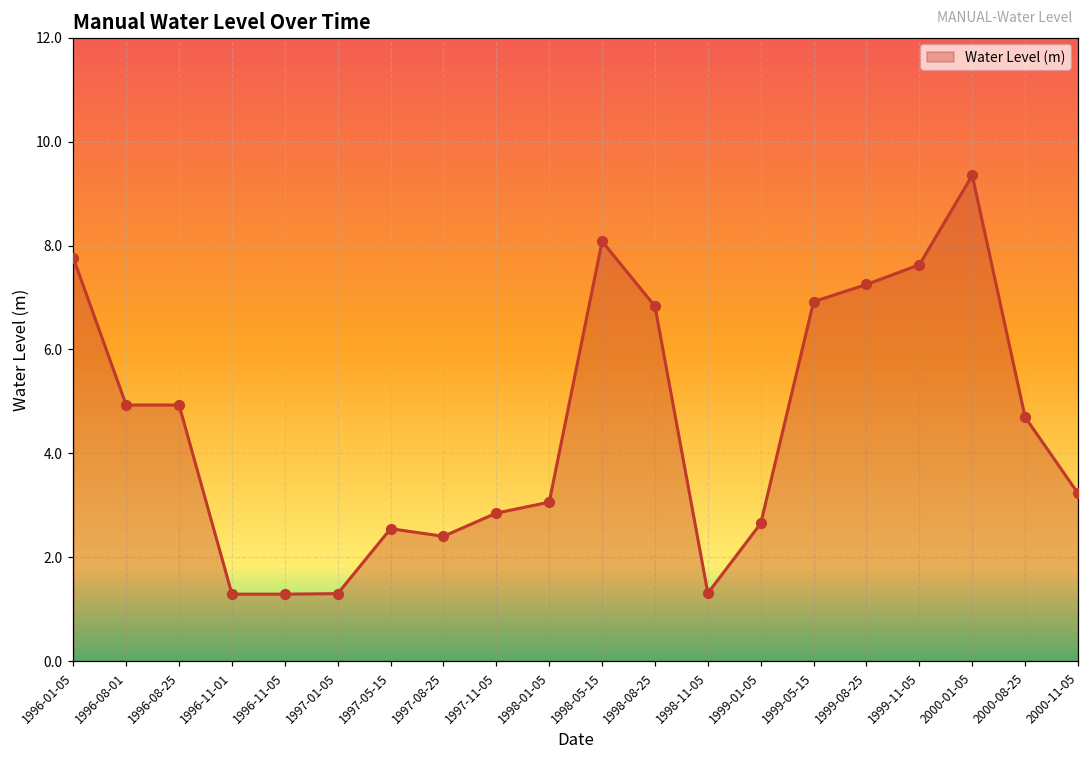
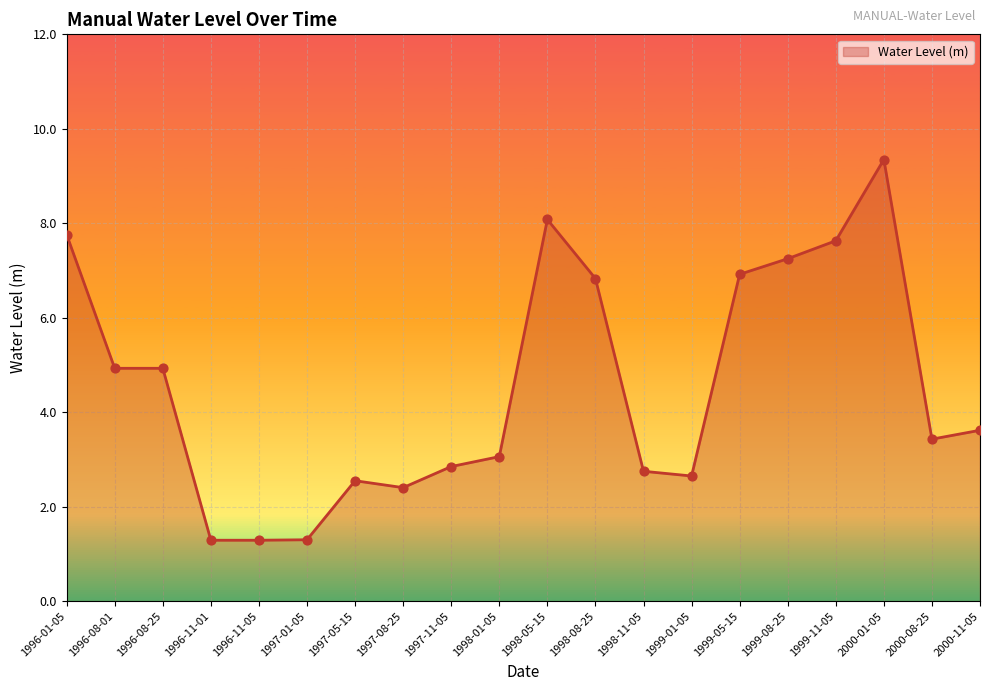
  {
    "1996-01-05": 7.8,
    "1996-08-01": 4.9,
    "1996-08-25": 4.9,
    "1996-11-01": 1.3,
    "1996-11-05": 1.3,
    "1997-01-05": 1.3,
    "1997-05-15": 2.5,
    "1997-08-25": 2.4,
    "1997-11-05": 2.8,
    "1998-01-05": 3.1,
    "1998-05-15": 8.1,
    "1998-08-25": 6.8,
-   "1998-11-05": 1.3,
+   "1998-11-05": 2.8,
    "1999-01-05": 2.7,
    "1999-05-15": 6.9,
    "1999-08-25": 7.3,
    "1999-11-05": 7.6,
    "2000-01-05": 9.4,
-   "2000-08-25": 4.7,
-   "2000-11-05": 3.2
+   "2000-08-25": 3.4,
+   "2000-11-05": 3.6
  }
